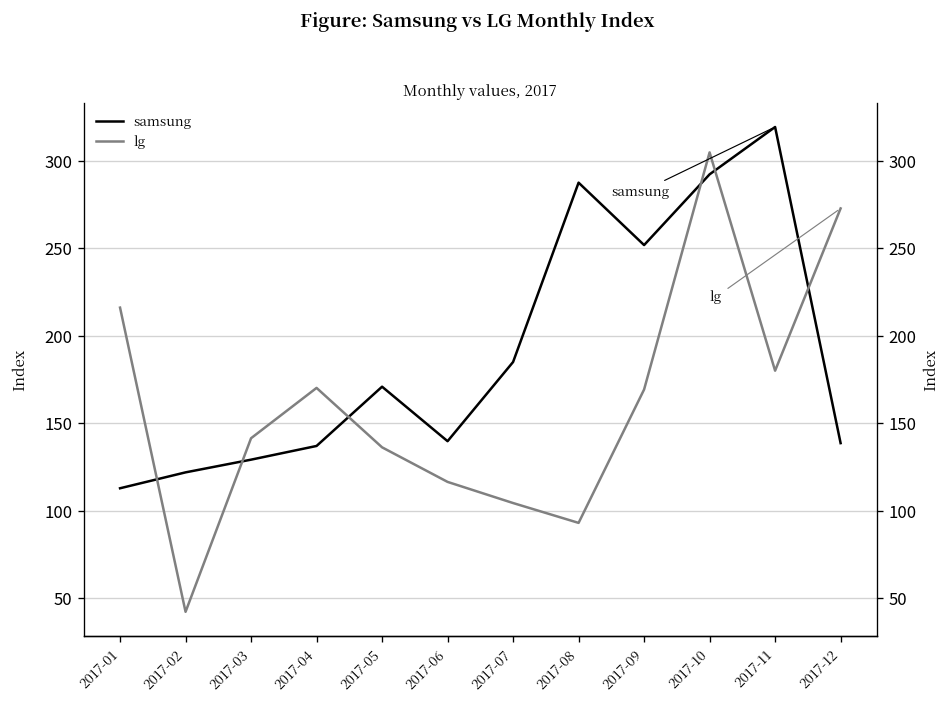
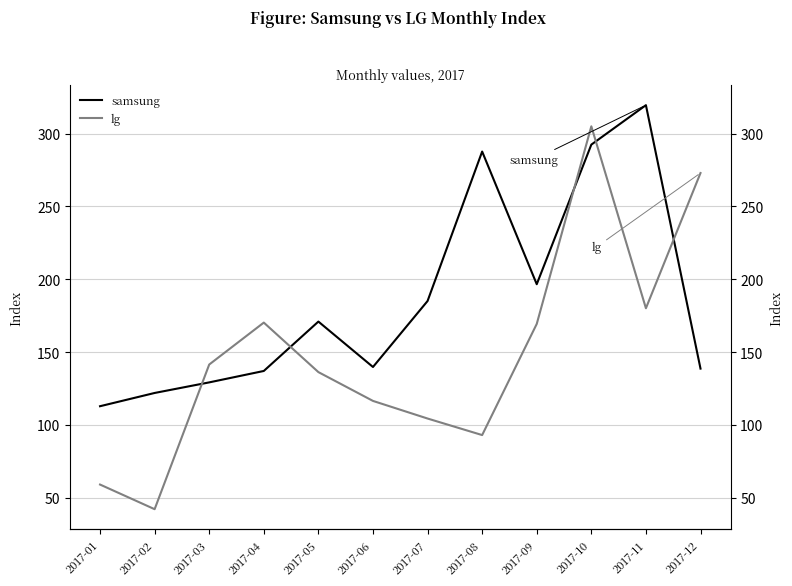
  {
    "samsung": {
      "2017-01": 113,
      "2017-02": 122,
      "2017-03": 129,
      "2017-04": 137,
      "2017-05": 171,
      "2017-06": 140,
      "2017-07": 185,
      "2017-08": 288,
-     "2017-09": 252,
+     "2017-09": 197,
      "2017-10": 292,
      "2017-11": 319,
      "2017-12": 139
    },
    "lg": {
-     "2017-01": 216,
+     "2017-01": 59,
      "2017-02": 42,
      "2017-03": 141,
      "2017-04": 170,
      "2017-05": 136,
      "2017-06": 117,
      "2017-07": 104,
      "2017-08": 93,
      "2017-09": 169,
      "2017-10": 305,
      "2017-11": 180,
      "2017-12": 273
    }
  }
